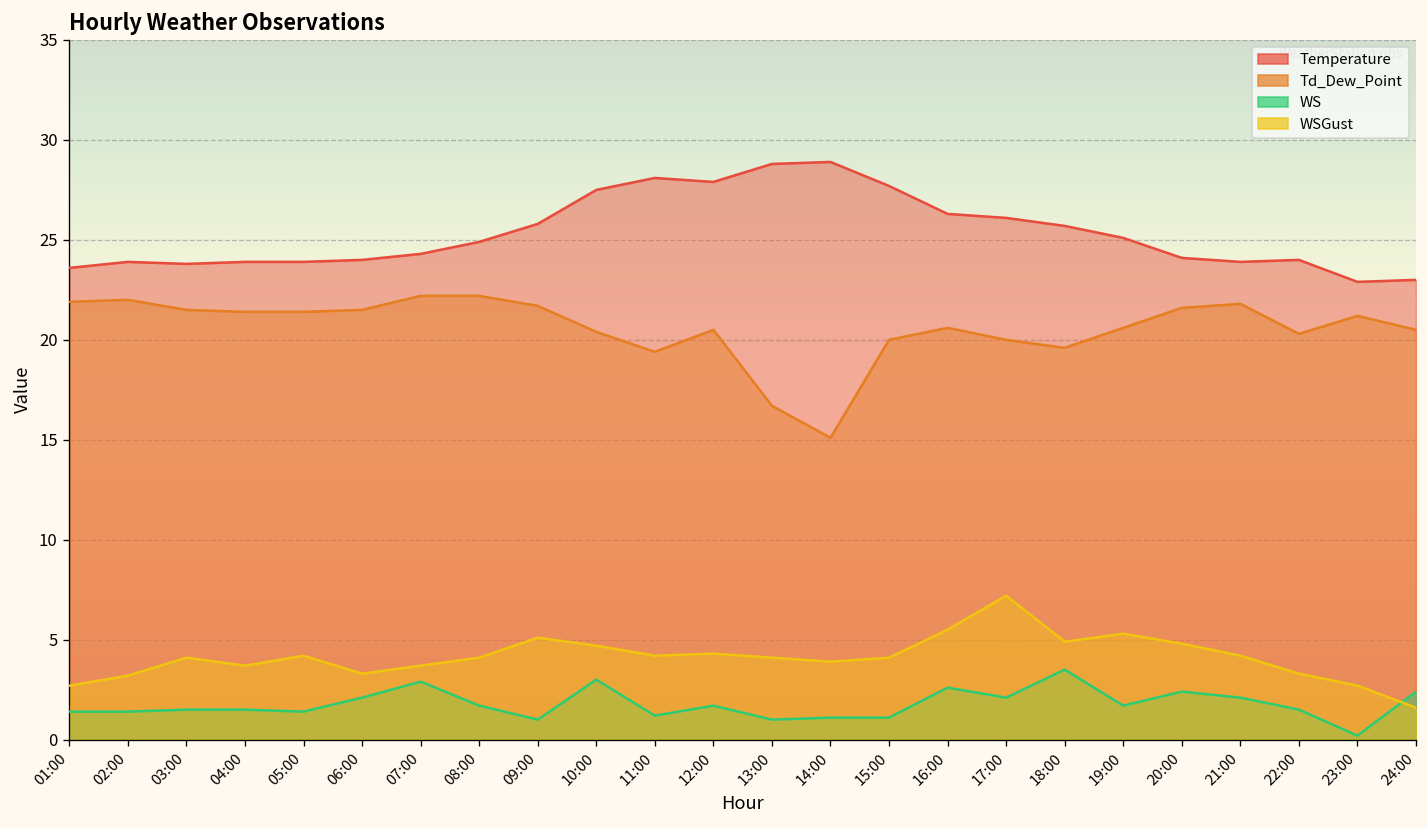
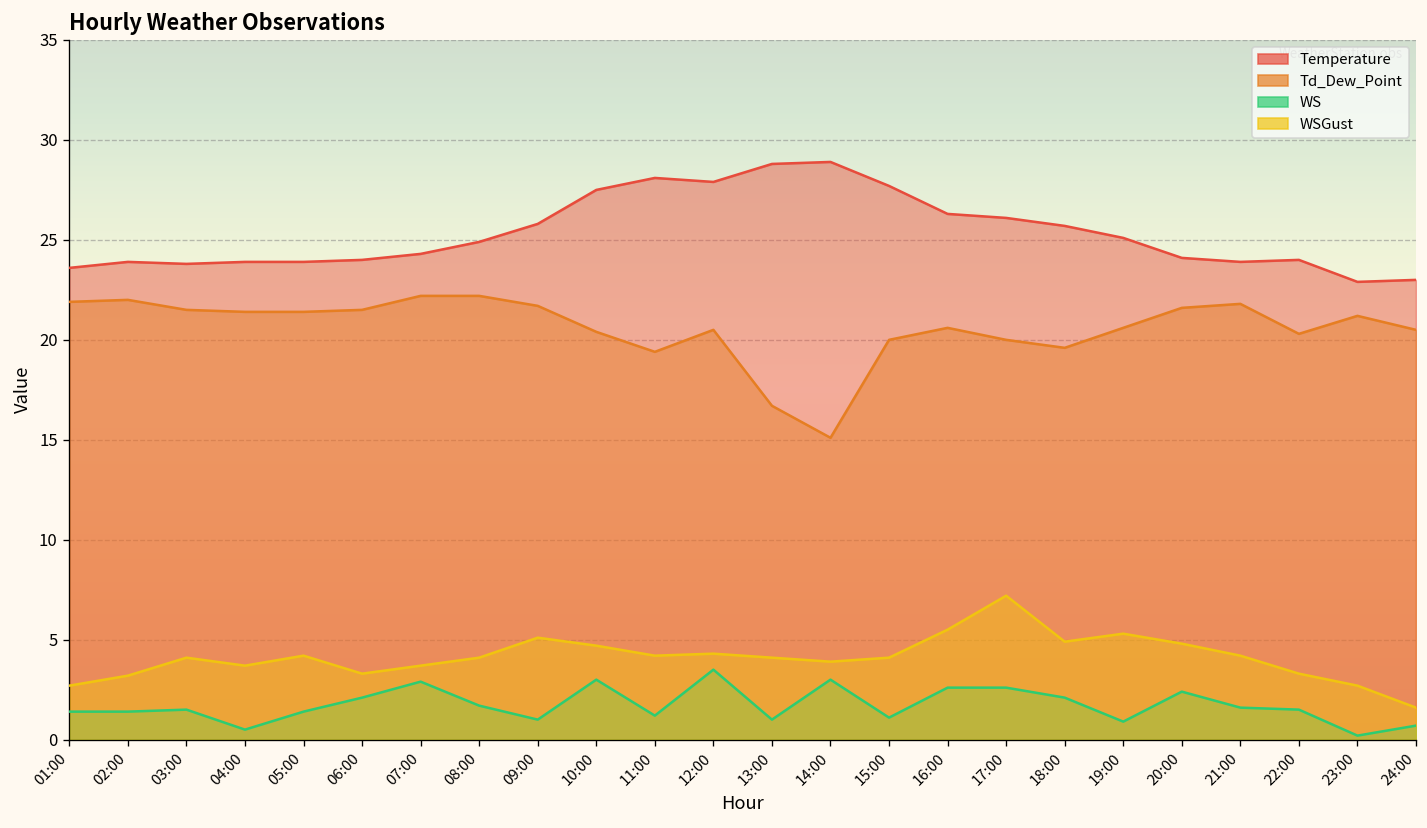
  {
    "WS": {
      "01:00": 1.4,
      "02:00": 1.4,
      "03:00": 1.5,
-     "04:00": 1.5,
+     "04:00": 0.5,
      "05:00": 1.4,
      "06:00": 2.1,
      "07:00": 2.9,
      "08:00": 1.7,
      "09:00": 1.0,
      "10:00": 3.0,
      "11:00": 1.2,
-     "12:00": 1.7,
+     "12:00": 3.5,
      "13:00": 1.0,
-     "14:00": 1.1,
+     "14:00": 3.0,
      "15:00": 1.1,
      "16:00": 2.6,
-     "17:00": 2.1,
-     "18:00": 3.5,
-     "19:00": 1.7,
+     "17:00": 2.6,
+     "18:00": 2.1,
+     "19:00": 0.9,
      "20:00": 2.4,
-     "21:00": 2.1,
+     "21:00": 1.6,
      "22:00": 1.5,
      "23:00": 0.2,
-     "24:00": 2.4
+     "24:00": 0.7
    }
  }
